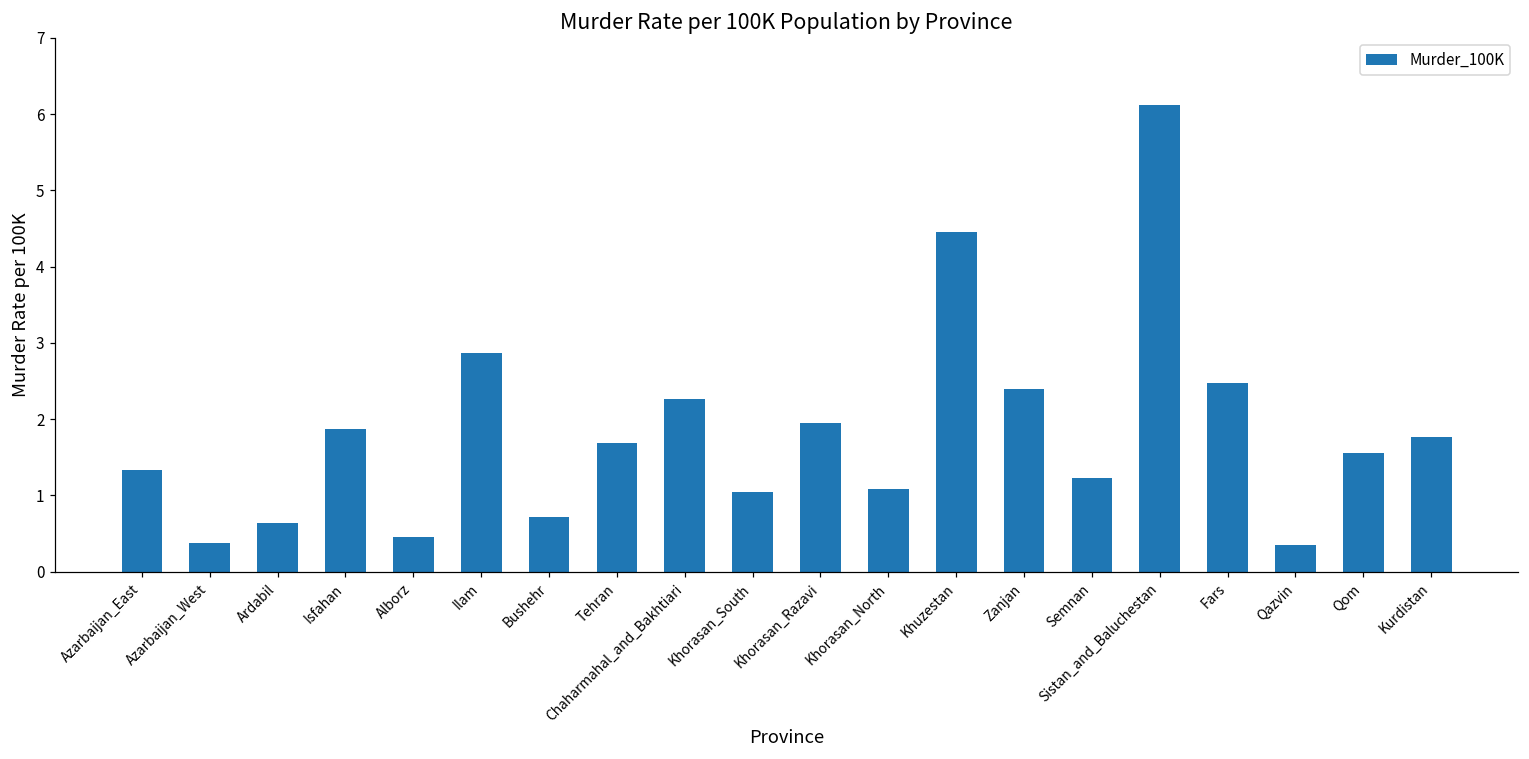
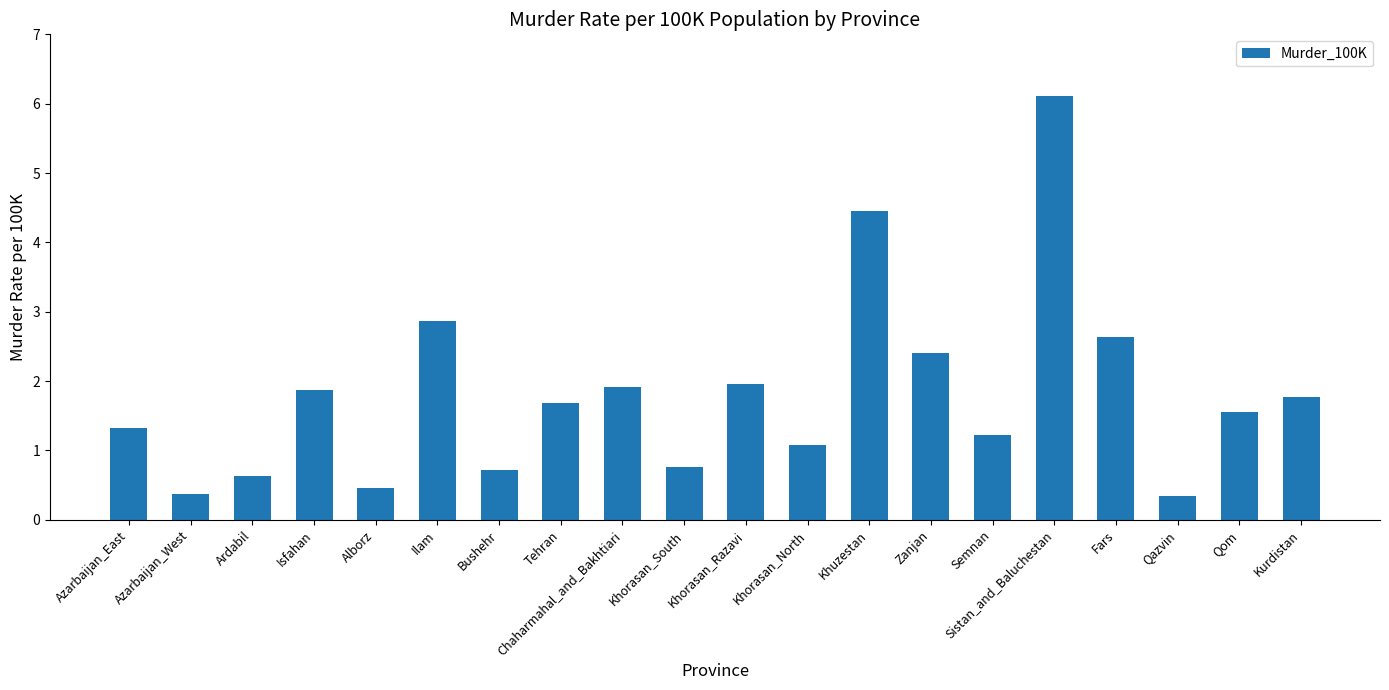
  {
    "Azarbaijan_East": 1.3,
    "Azarbaijan_West": 0.4,
    "Ardabil": 0.6,
    "Isfahan": 1.9,
    "Alborz": 0.5,
    "Ilam": 2.9,
    "Bushehr": 0.7,
    "Tehran": 1.7,
-   "Chaharmahal_and_Bakhtiari": 2.3,
-   "Khorasan_South": 1.0,
+   "Chaharmahal_and_Bakhtiari": 1.9,
+   "Khorasan_South": 0.8,
    "Khorasan_Razavi": 2.0,
    "Khorasan_North": 1.1,
    "Khuzestan": 4.5,
    "Zanjan": 2.4,
    "Semnan": 1.2,
    "Sistan_and_Baluchestan": 6.1,
-   "Fars": 2.5,
+   "Fars": 2.6,
    "Qazvin": 0.3,
    "Qom": 1.6,
    "Kurdistan": 1.8
  }
